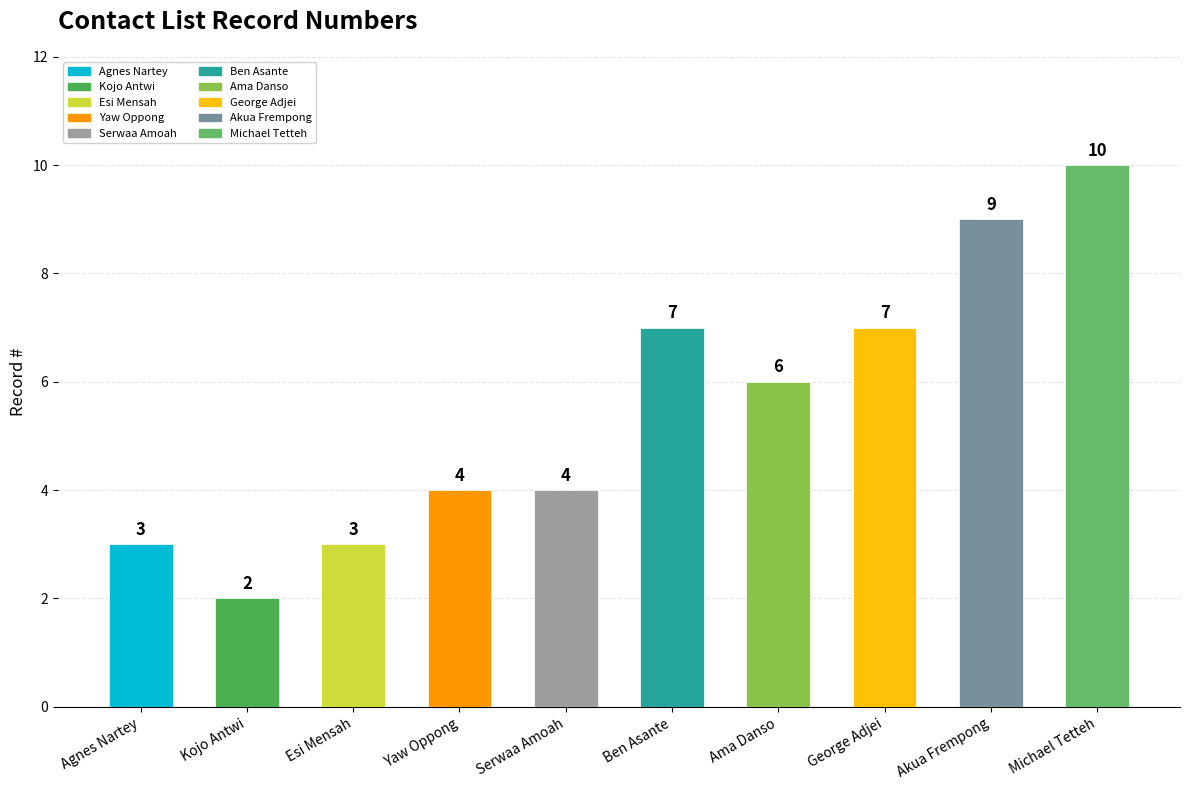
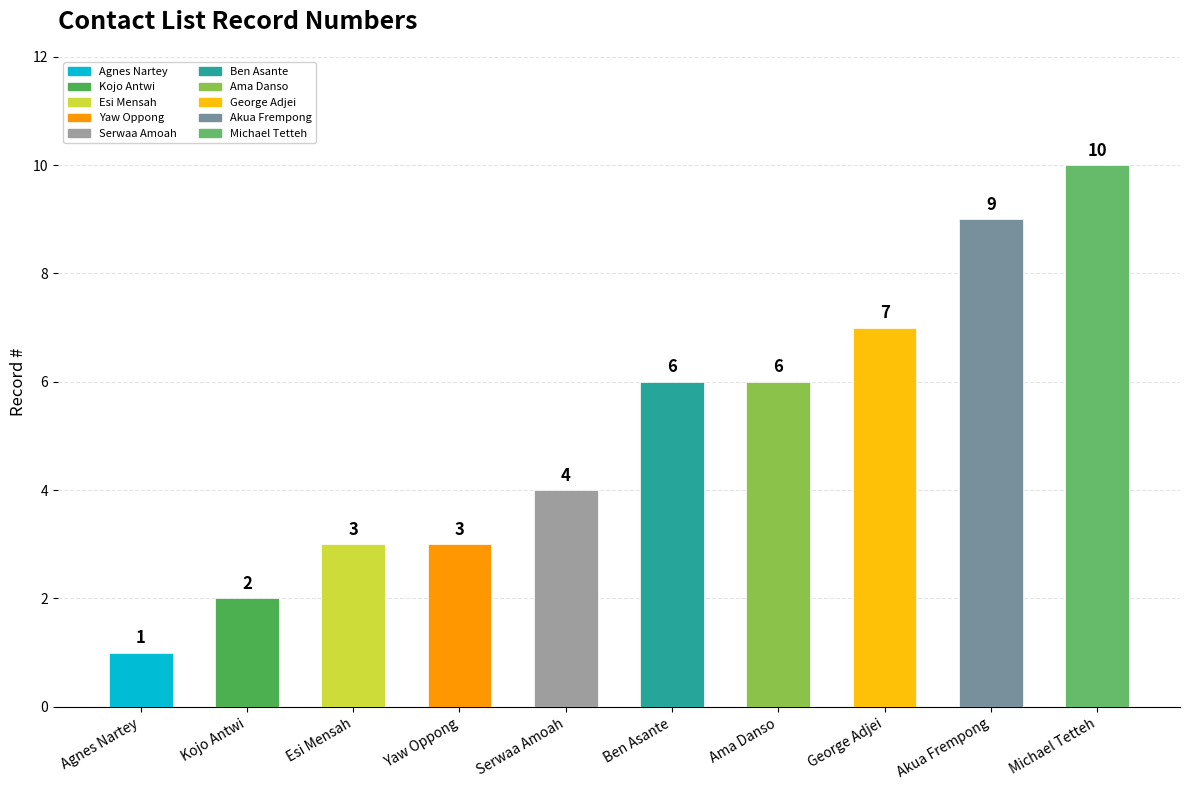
  {
-   "Agnes Nartey": 3,
+   "Agnes Nartey": 1,
    "Kojo Antwi": 2,
    "Esi Mensah": 3,
-   "Yaw Oppong": 4,
+   "Yaw Oppong": 3,
    "Serwaa Amoah": 4,
-   "Ben Asante": 7,
+   "Ben Asante": 6,
    "Ama Danso": 6,
    "George Adjei": 7,
    "Akua Frempong": 9,
    "Michael Tetteh": 10
  }
